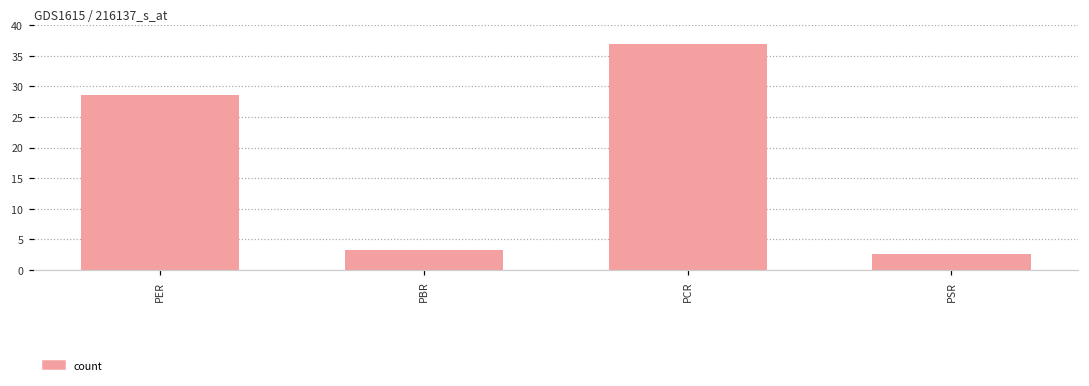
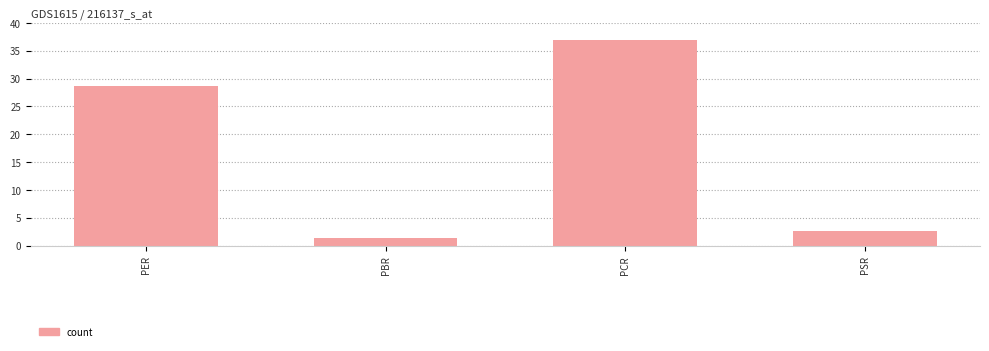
  {
    "PER": 29,
-   "PBR": 3,
+   "PBR": 1,
    "PCR": 37,
    "PSR": 3
  }
